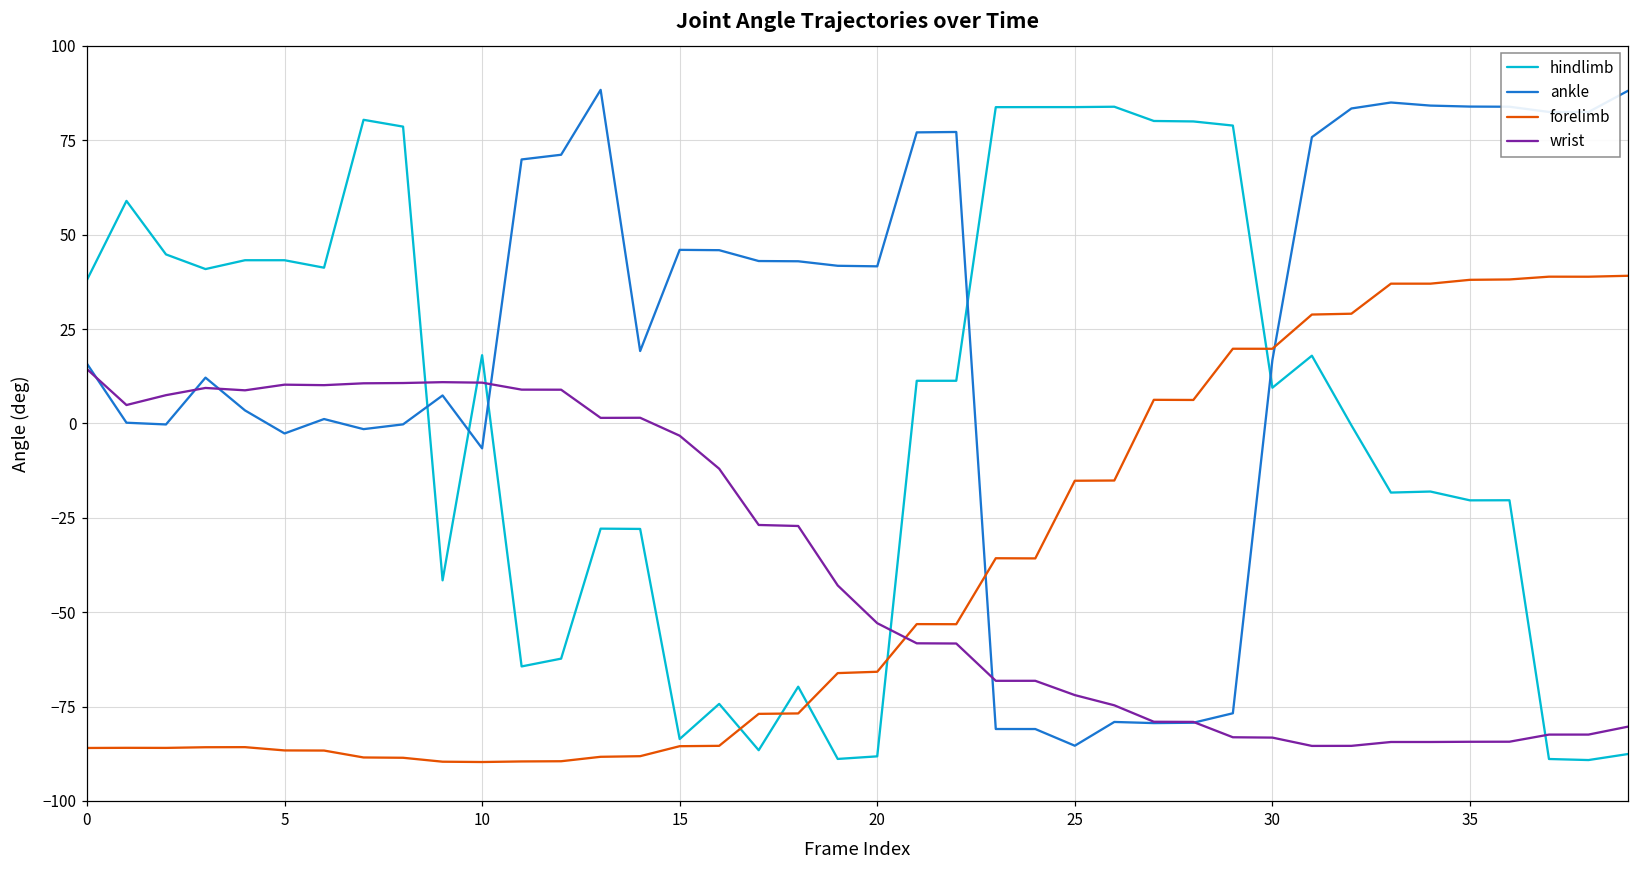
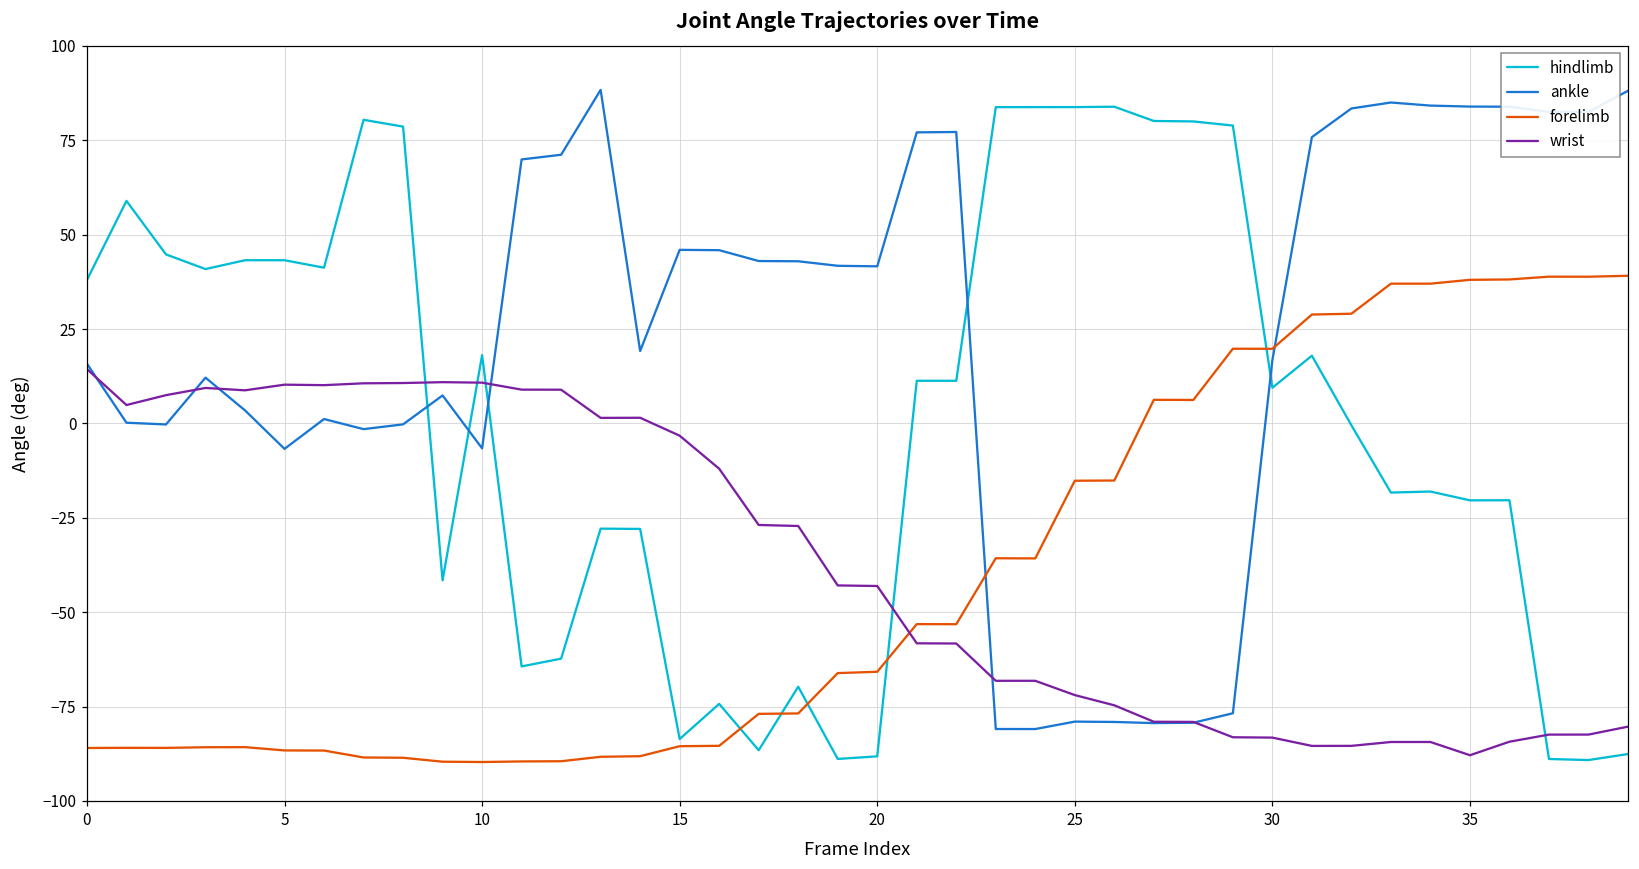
  {
    "hindlimb": {
      "0": 38,
      "5": 43,
      "10": 18,
      "15": -84,
      "20": -88,
      "25": 84,
      "30": 9,
      "35": -20
    },
    "ankle": {
      "0": 16,
-     "5": -3,
+     "5": -7,
      "10": -7,
      "15": 46,
      "20": 42,
-     "25": -85,
+     "25": -79,
      "30": 17,
      "35": 84
    },
    "forelimb": {
      "0": -86,
      "5": -87,
      "10": -90,
      "15": -85,
      "20": -66,
      "25": -15,
      "30": 20,
      "35": 38
    },
    "wrist": {
      "0": 14,
      "5": 10,
      "10": 11,
      "15": -3,
-     "20": -53,
+     "20": -43,
      "25": -72,
      "30": -83,
-     "35": -84
+     "35": -88
    }
  }
